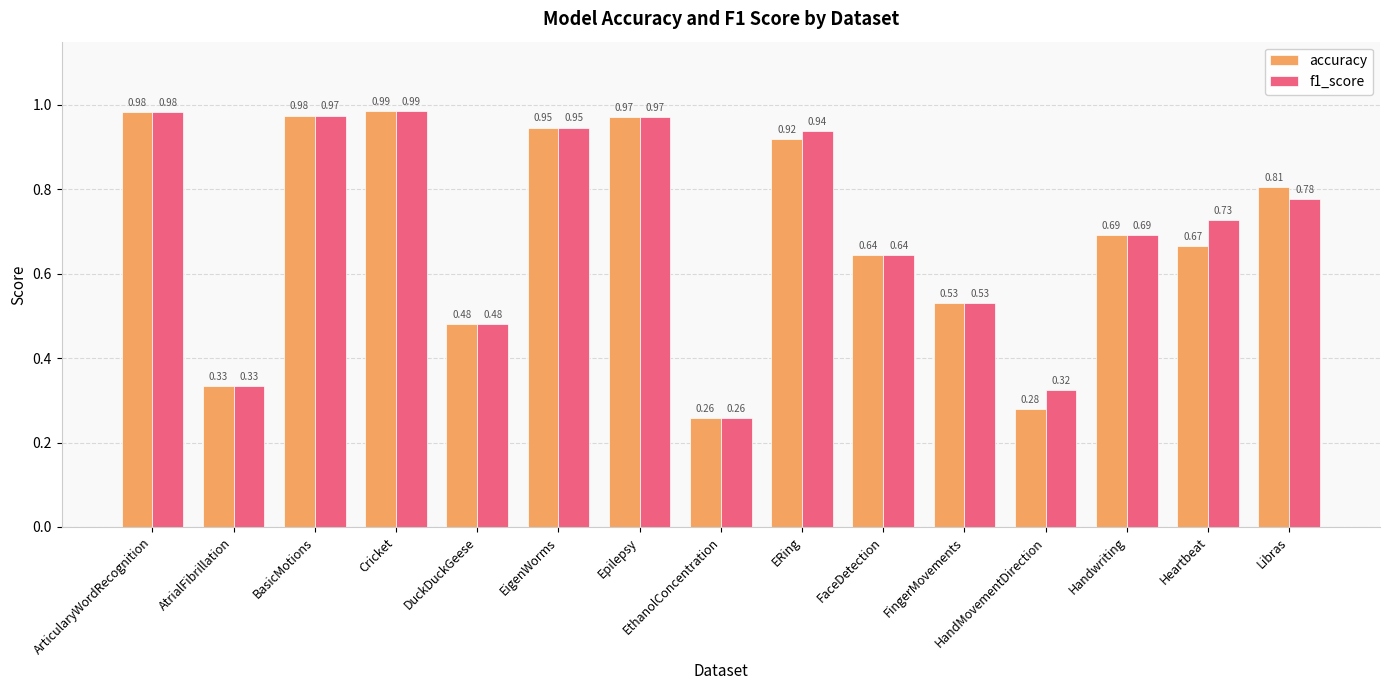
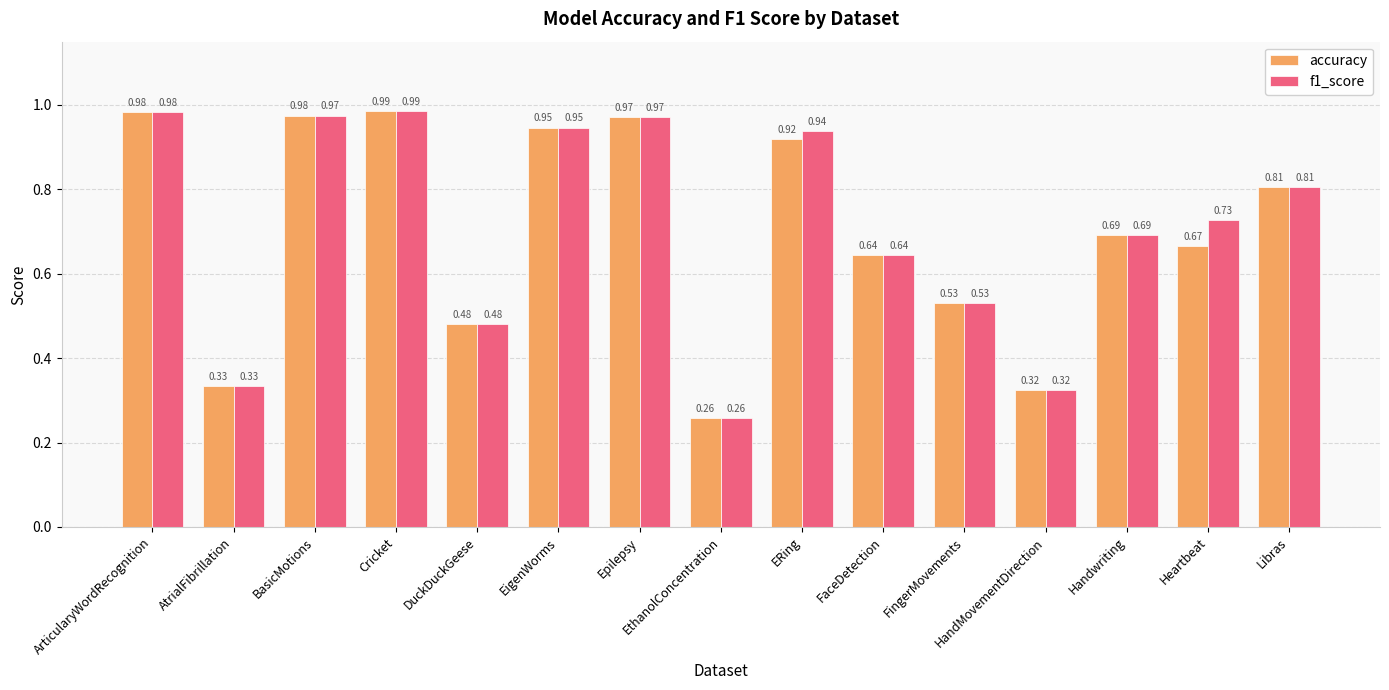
  {
    "accuracy": {
      "ArticularyWordRecognition": 0.98,
      "AtrialFibrillation": 0.33,
      "BasicMotions": 0.98,
      "Cricket": 0.99,
      "DuckDuckGeese": 0.48,
      "EigenWorms": 0.95,
      "Epilepsy": 0.97,
      "EthanolConcentration": 0.26,
      "ERing": 0.92,
      "FaceDetection": 0.64,
      "FingerMovements": 0.53,
-     "HandMovementDirection": 0.28,
+     "HandMovementDirection": 0.32,
      "Handwriting": 0.69,
      "Heartbeat": 0.67,
      "Libras": 0.81
    },
    "f1_score": {
      "ArticularyWordRecognition": 0.98,
      "AtrialFibrillation": 0.33,
      "BasicMotions": 0.97,
      "Cricket": 0.99,
      "DuckDuckGeese": 0.48,
      "EigenWorms": 0.95,
      "Epilepsy": 0.97,
      "EthanolConcentration": 0.26,
      "ERing": 0.94,
      "FaceDetection": 0.64,
      "FingerMovements": 0.53,
      "HandMovementDirection": 0.32,
      "Handwriting": 0.69,
      "Heartbeat": 0.73,
-     "Libras": 0.78
+     "Libras": 0.81
    }
  }
